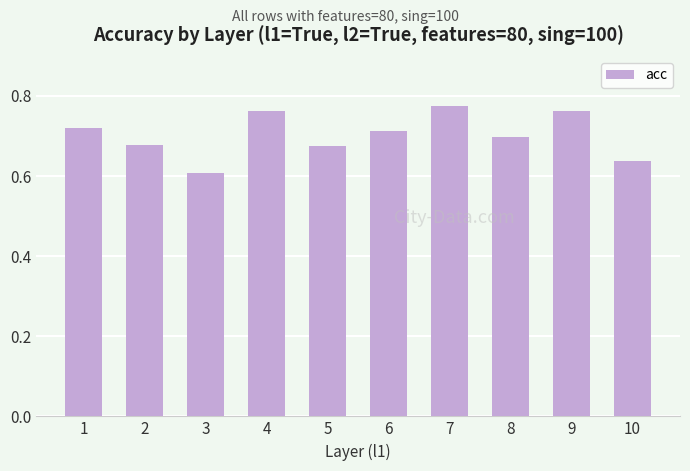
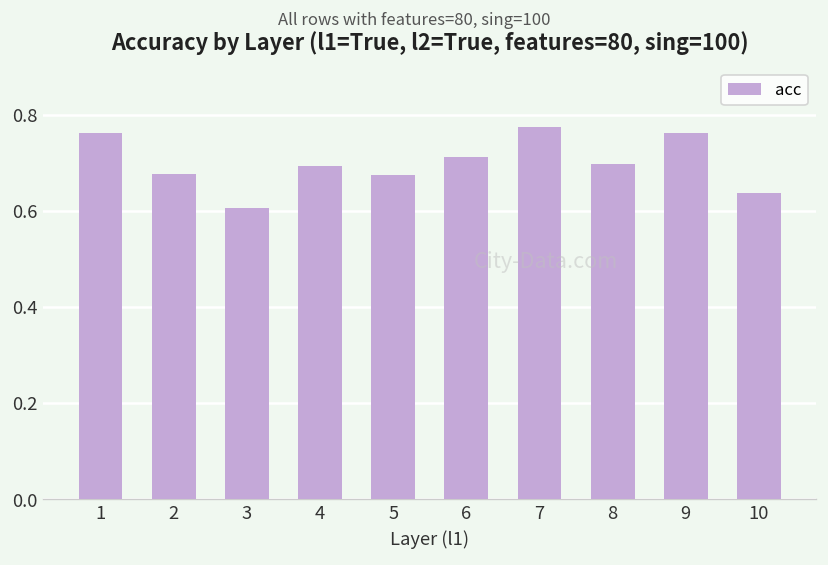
  {
-   "1": 0.72,
+   "1": 0.76,
    "2": 0.68,
    "3": 0.61,
-   "4": 0.76,
+   "4": 0.69,
    "5": 0.68,
    "6": 0.71,
    "7": 0.77,
    "8": 0.70,
    "9": 0.76,
    "10": 0.64
  }
